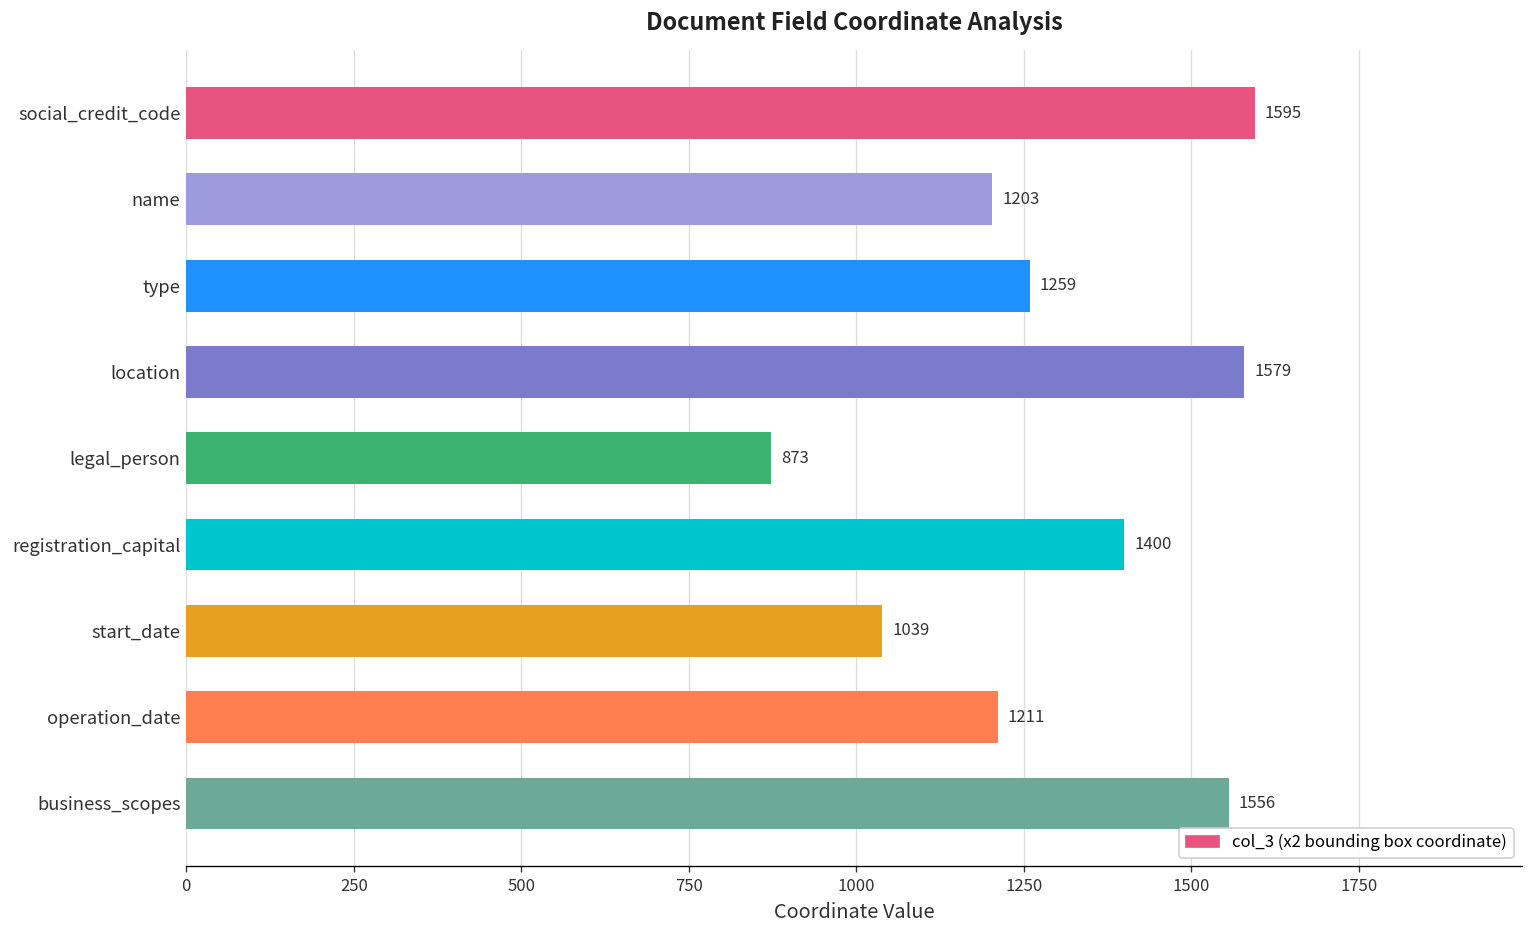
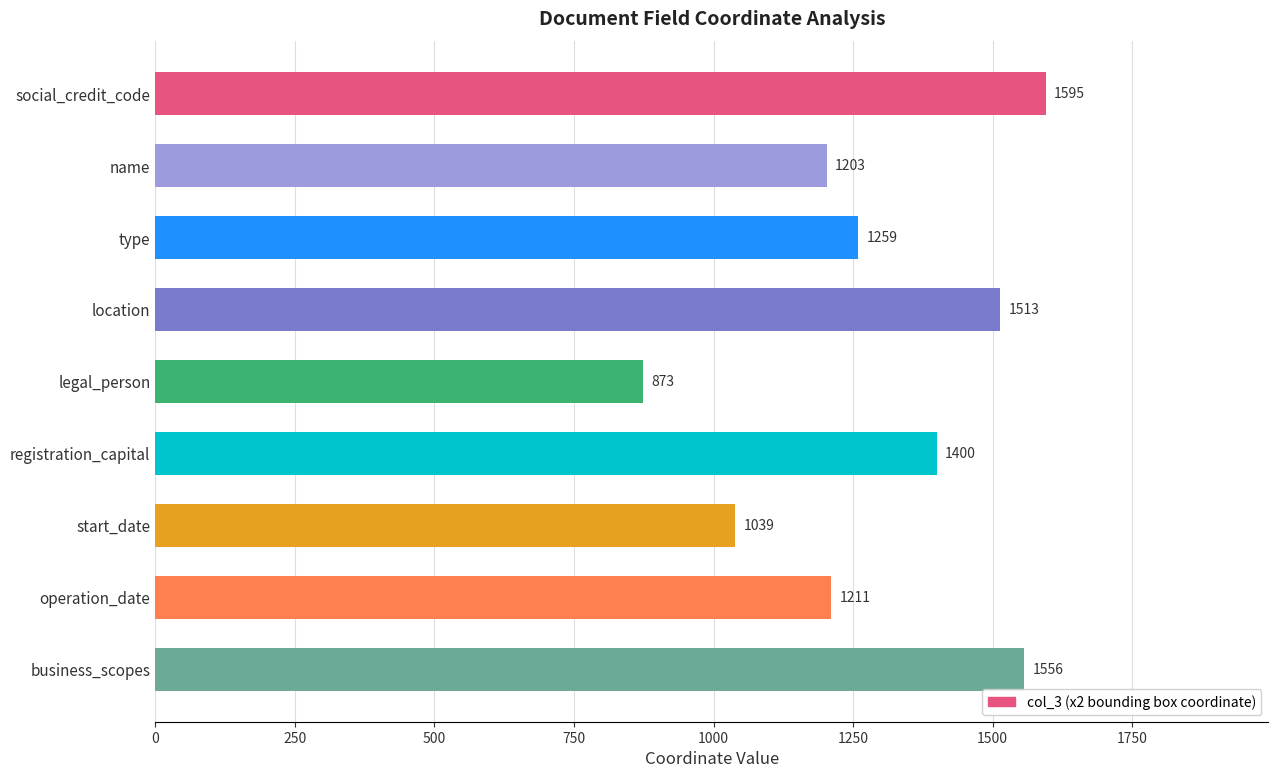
  {
    "social_credit_code": 1595,
    "name": 1203,
    "type": 1259,
-   "location": 1579,
+   "location": 1513,
    "legal_person": 873,
    "registration_capital": 1400,
    "start_date": 1039,
    "operation_date": 1211,
    "business_scopes": 1556
  }
